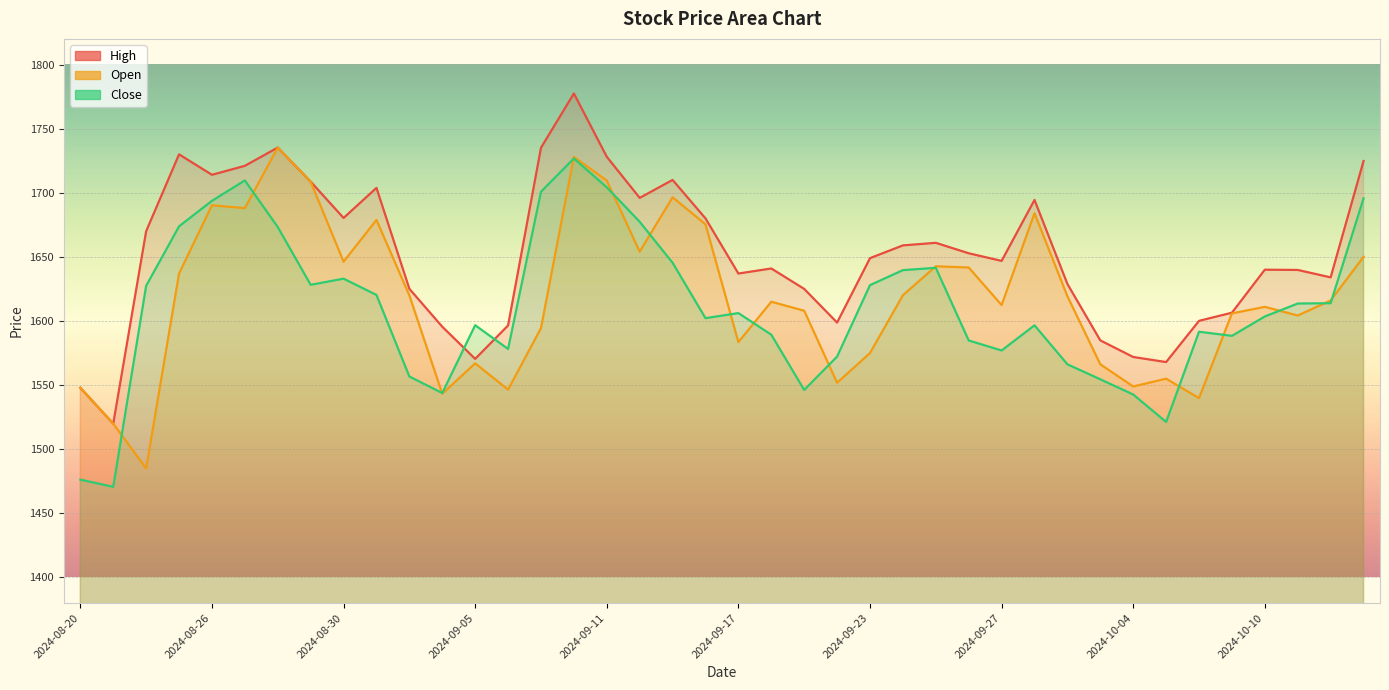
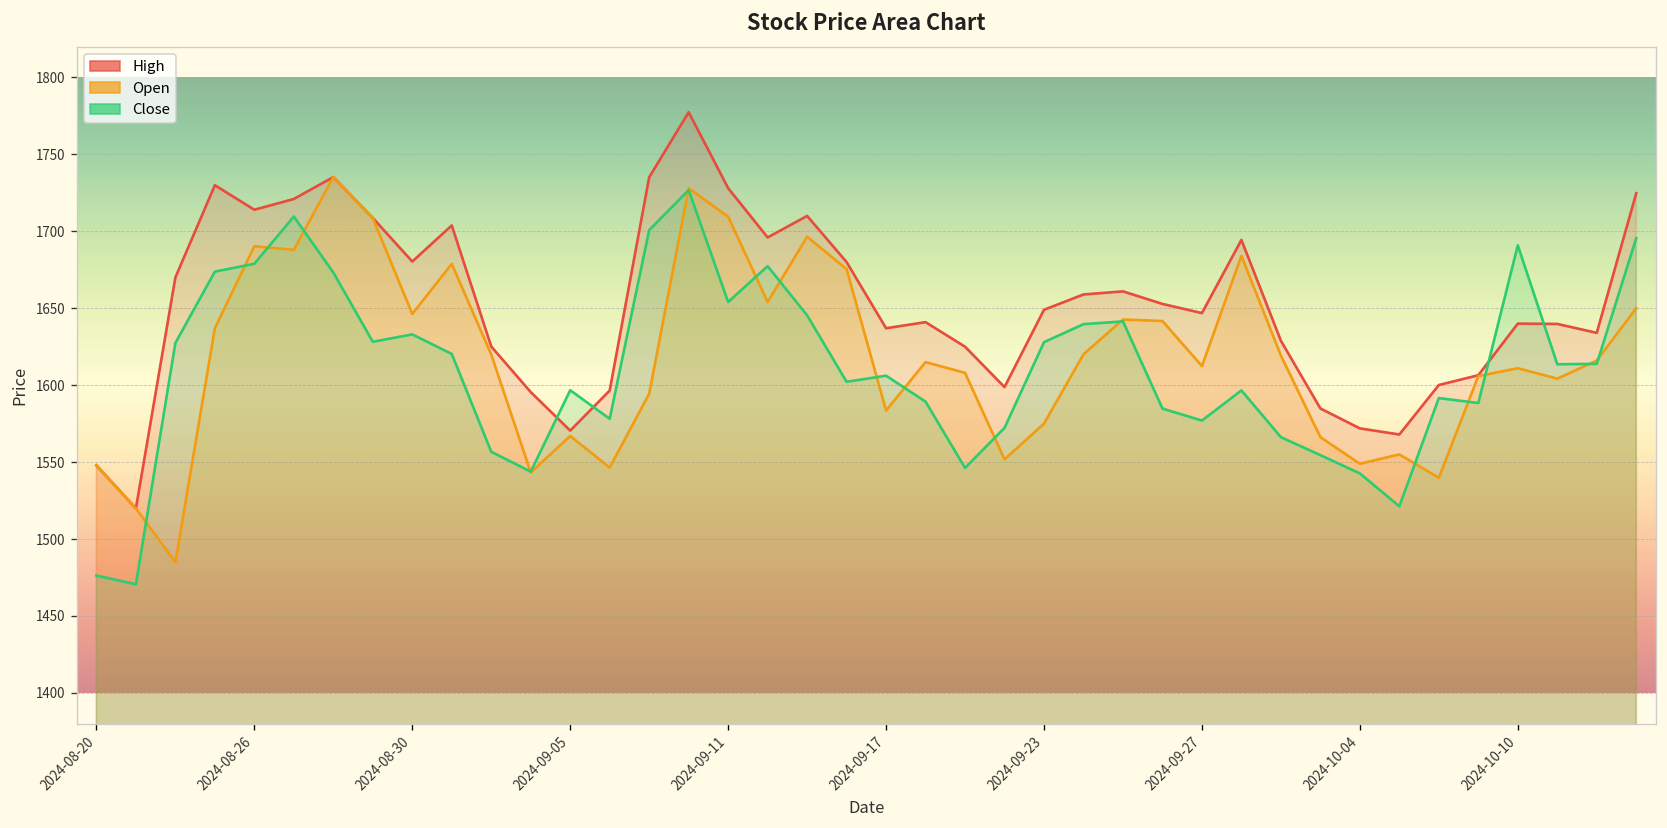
  {
    "Close": {
      "2024-08-20": 1476,
-     "2024-08-26": 1694,
+     "2024-08-26": 1679,
      "2024-08-30": 1633,
      "2024-09-05": 1597,
-     "2024-09-11": 1704,
+     "2024-09-11": 1654,
      "2024-09-17": 1606,
      "2024-09-23": 1628,
      "2024-09-27": 1577,
      "2024-10-04": 1543,
-     "2024-10-10": 1604
+     "2024-10-10": 1691
    }
  }
